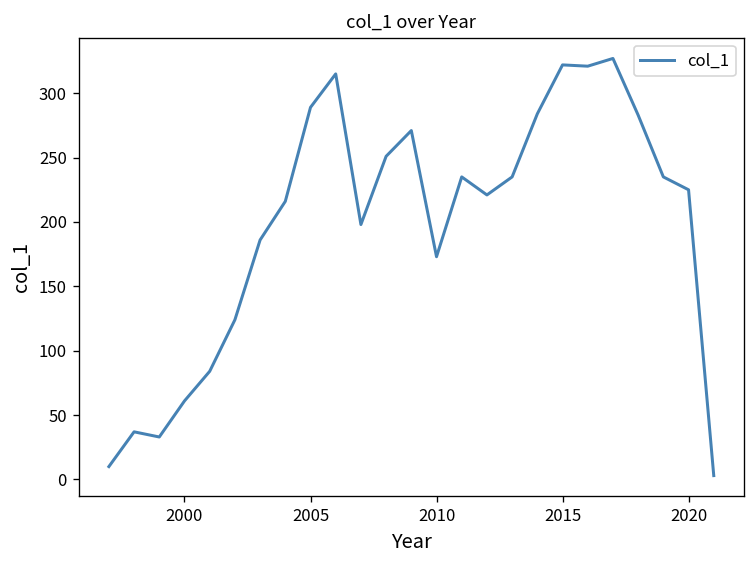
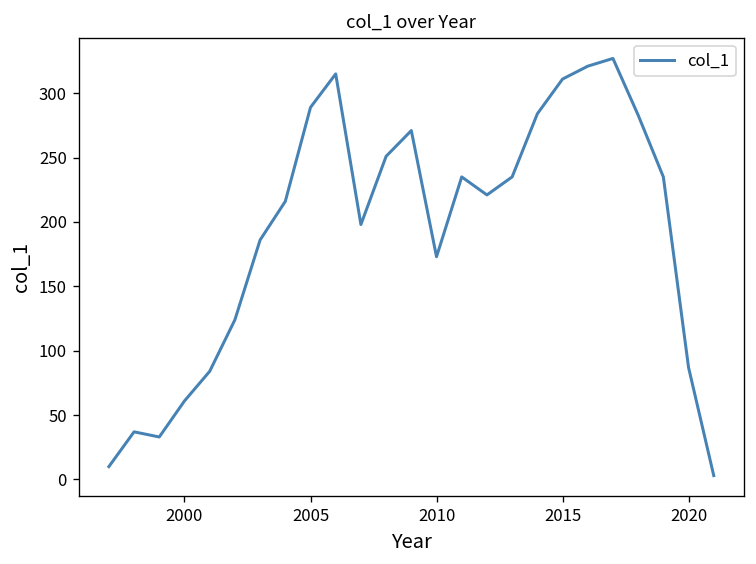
  {
    "2000": 61,
    "2005": 289,
    "2010": 173,
-   "2015": 322,
-   "2020": 225
+   "2015": 311,
+   "2020": 87
  }
